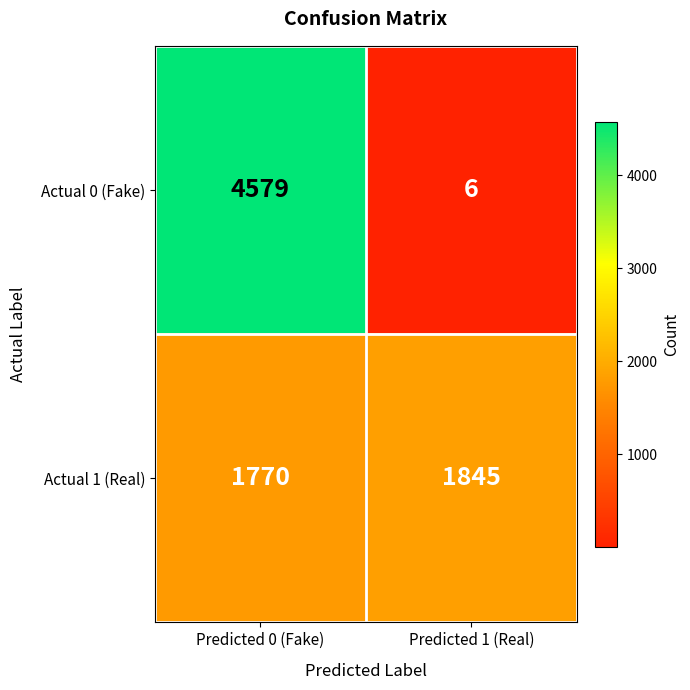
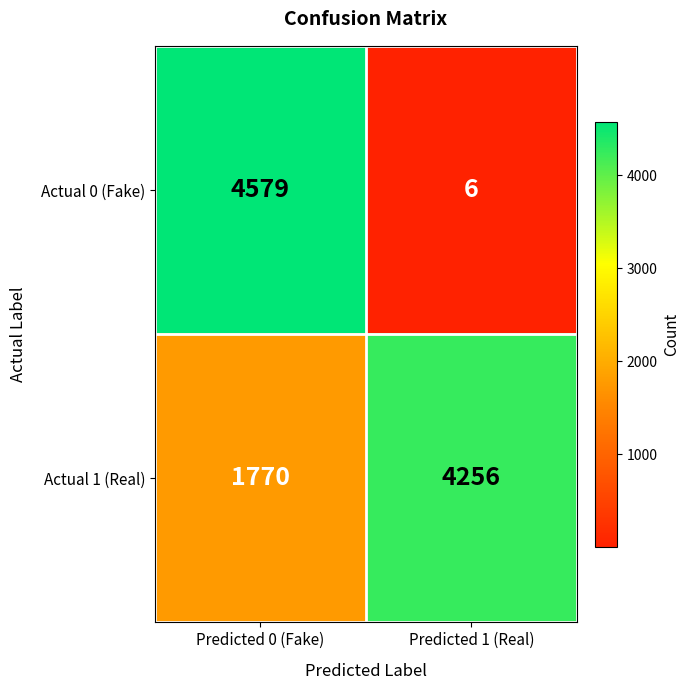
  {
    "Actual 0 (Fake)": {
      "Predicted 0 (Fake)": 4579,
      "Predicted 1 (Real)": 6
    },
    "Actual 1 (Real)": {
      "Predicted 0 (Fake)": 1770,
-     "Predicted 1 (Real)": 1845
+     "Predicted 1 (Real)": 4256
    }
  }
